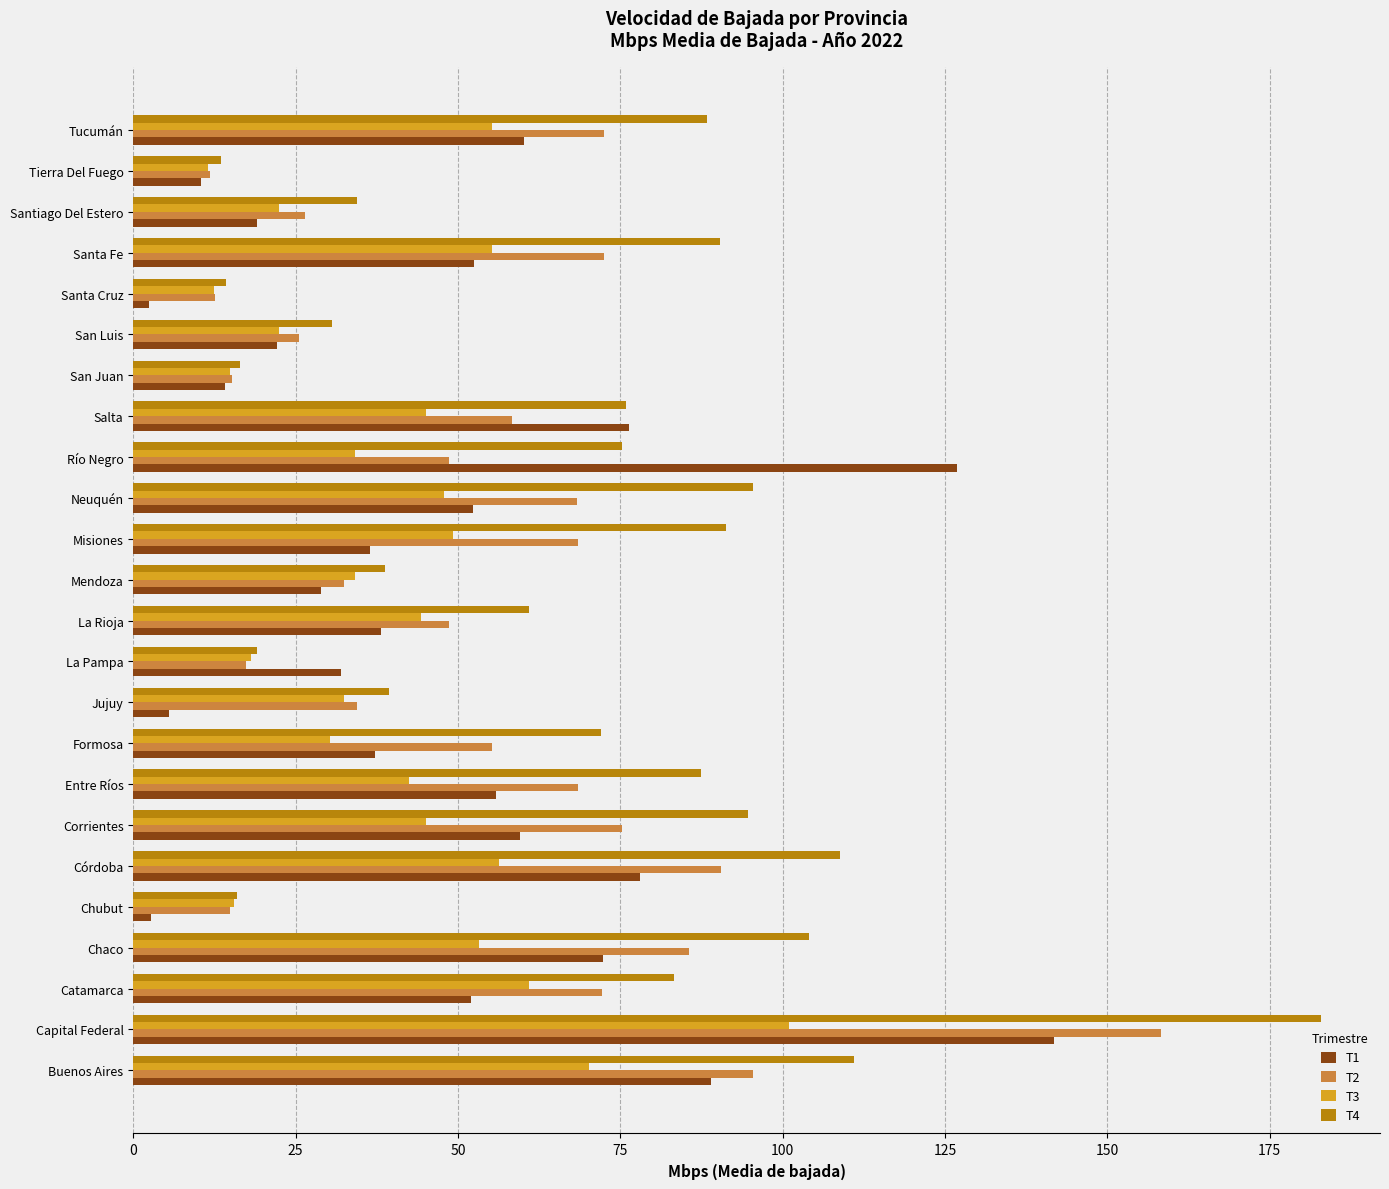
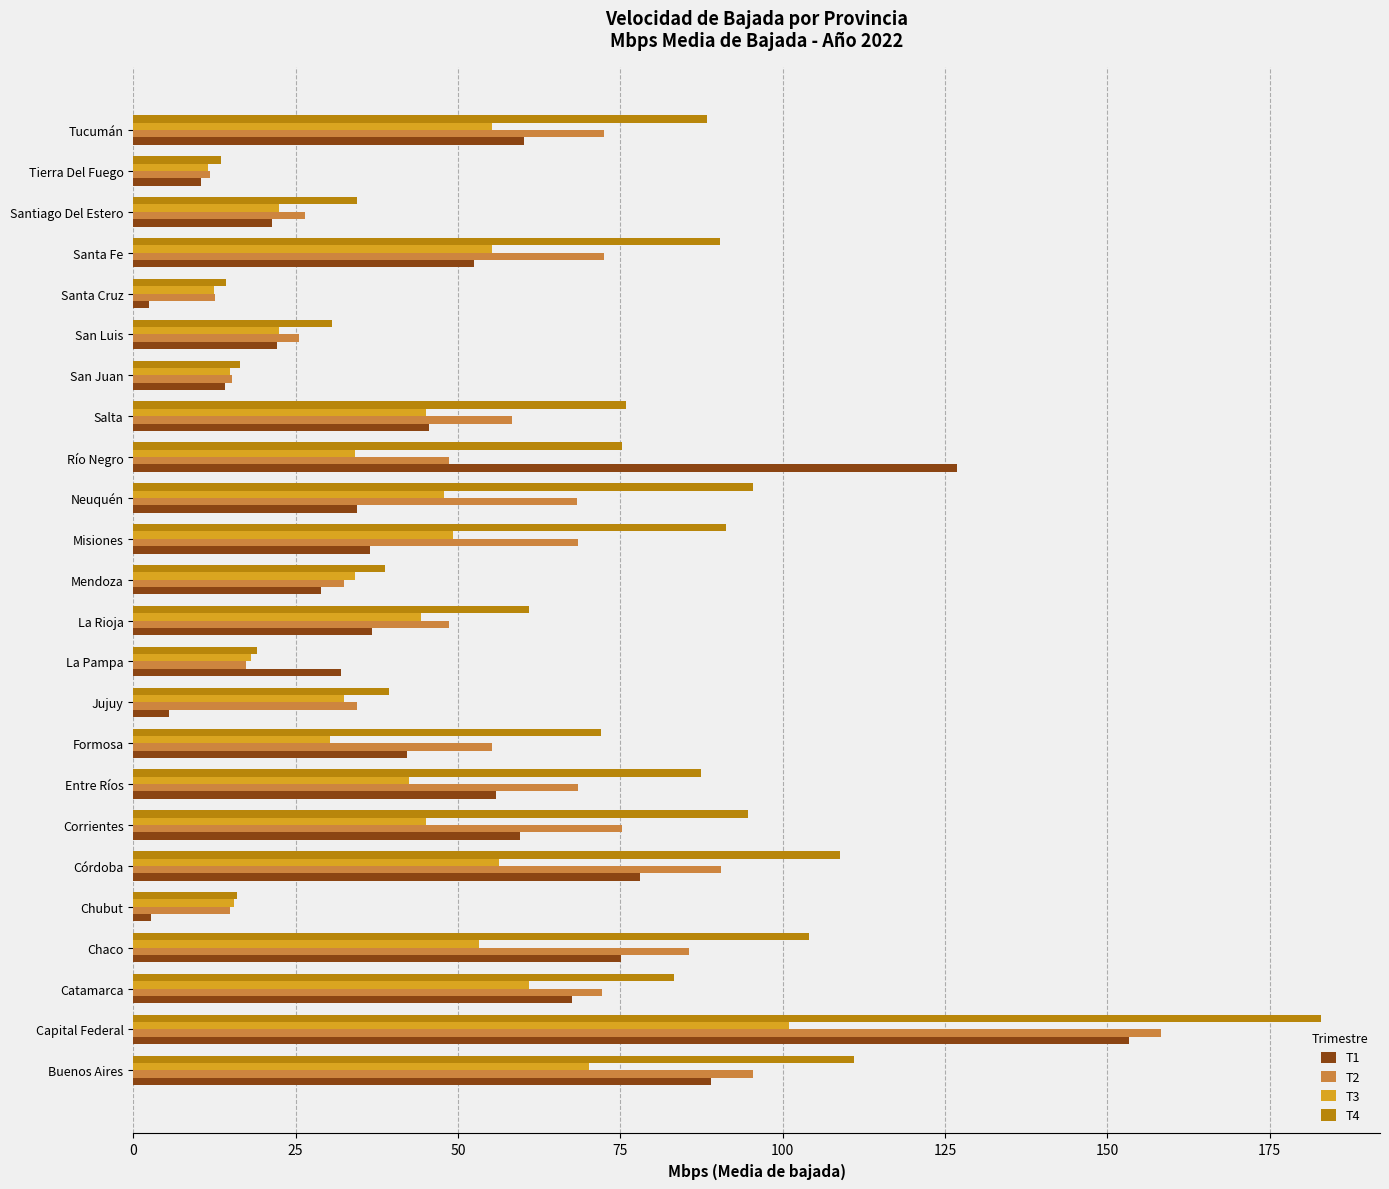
  {
    "T1": {
      "Tucumán": 60,
      "Tierra Del Fuego": 11,
-     "Santiago Del Estero": 19,
+     "Santiago Del Estero": 21,
      "Santa Fe": 53,
      "Santa Cruz": 3,
      "San Luis": 22,
      "San Juan": 14,
-     "Salta": 76,
+     "Salta": 46,
      "Río Negro": 127,
-     "Neuquén": 52,
+     "Neuquén": 34,
      "Misiones": 36,
      "Mendoza": 29,
-     "La Rioja": 38,
+     "La Rioja": 37,
      "La Pampa": 32,
      "Jujuy": 6,
-     "Formosa": 37,
+     "Formosa": 42,
      "Entre Ríos": 56,
      "Corrientes": 60,
      "Córdoba": 78,
      "Chubut": 3,
-     "Chaco": 72,
-     "Catamarca": 52,
-     "Capital Federal": 142,
+     "Chaco": 75,
+     "Catamarca": 68,
+     "Capital Federal": 153,
      "Buenos Aires": 89
    }
  }
